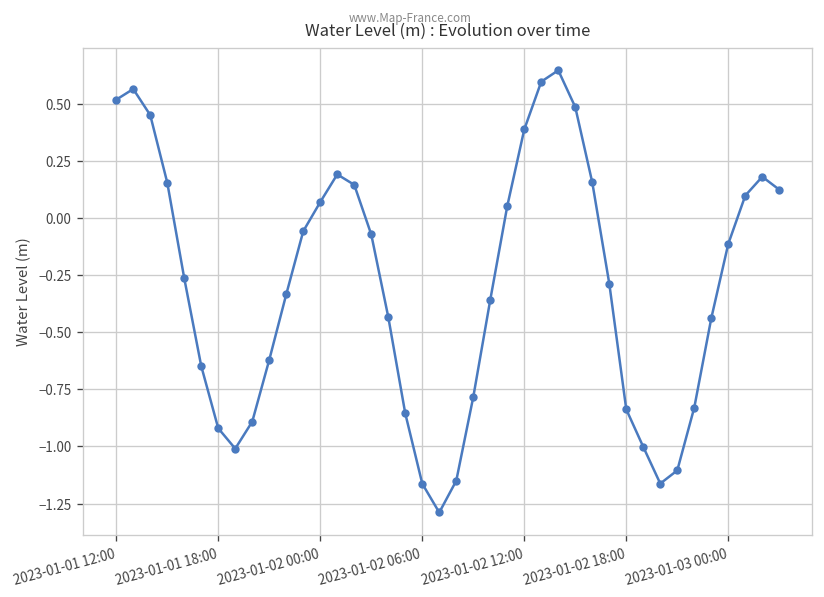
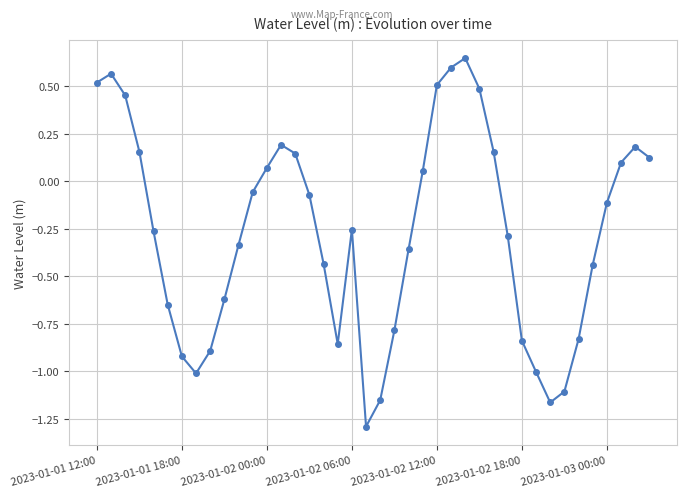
  {
    "2023-01-01 12:00": 0.52,
    "2023-01-01 18:00": -0.92,
    "2023-01-02 00:00": 0.07,
-   "2023-01-02 06:00": -1.16,
-   "2023-01-02 12:00": 0.39,
+   "2023-01-02 06:00": -0.25,
+   "2023-01-02 12:00": 0.50,
    "2023-01-02 18:00": -0.84,
    "2023-01-03 00:00": -0.11
  }
